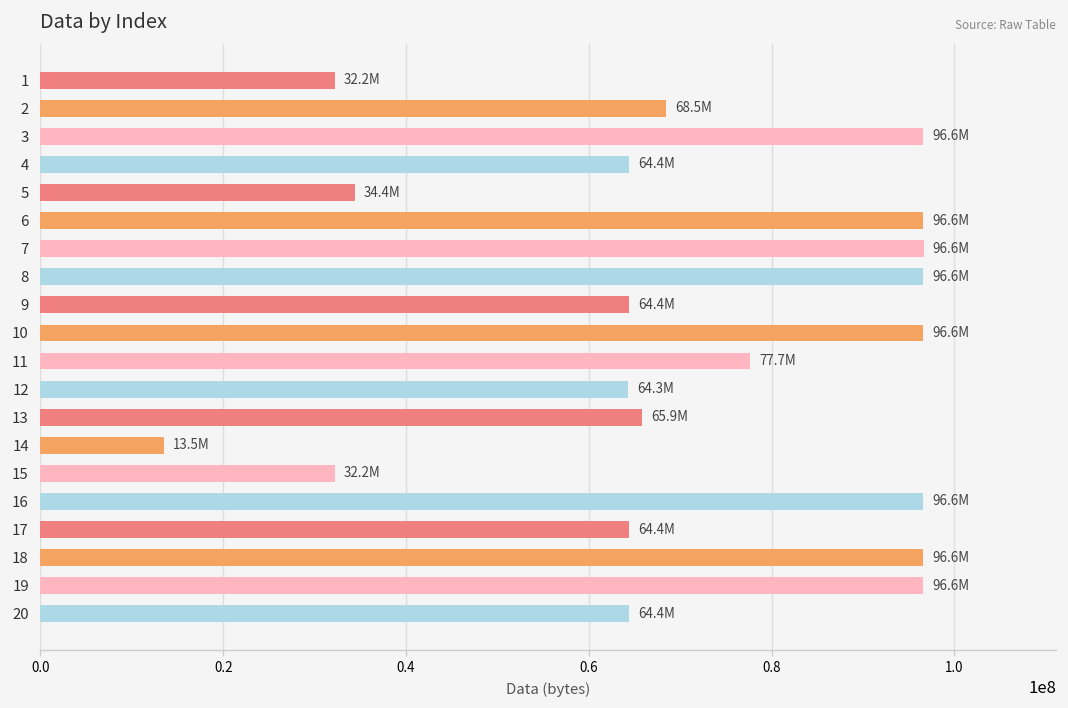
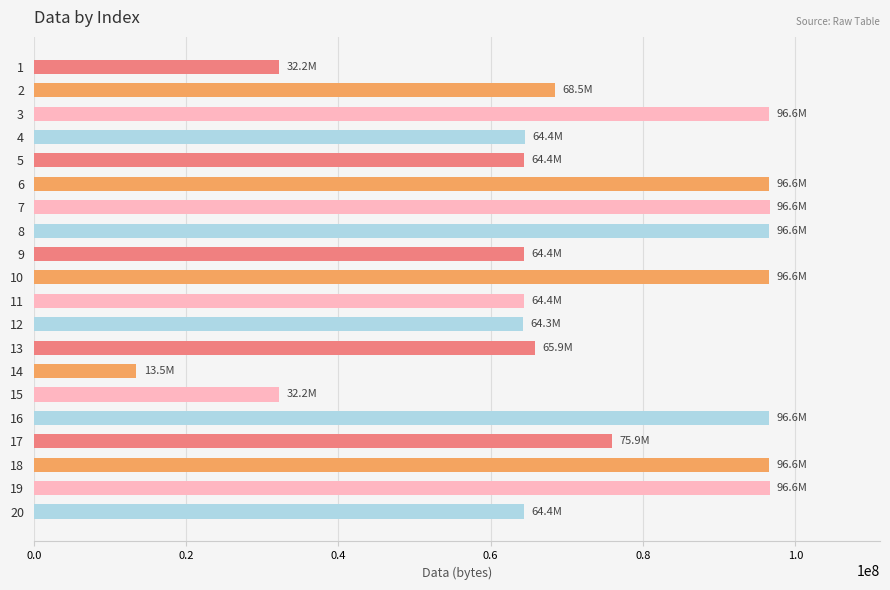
  {
    "1": "32.2M",
    "2": "68.5M",
    "3": "96.6M",
    "4": "64.4M",
-   "5": "34.4M",
+   "5": "64.4M",
    "6": "96.6M",
    "7": "96.6M",
    "8": "96.6M",
    "9": "64.4M",
    "10": "96.6M",
-   "11": "77.7M",
+   "11": "64.4M",
    "12": "64.3M",
    "13": "65.9M",
    "14": "13.5M",
    "15": "32.2M",
    "16": "96.6M",
-   "17": "64.4M",
+   "17": "75.9M",
    "18": "96.6M",
    "19": "96.6M",
    "20": "64.4M"
  }
